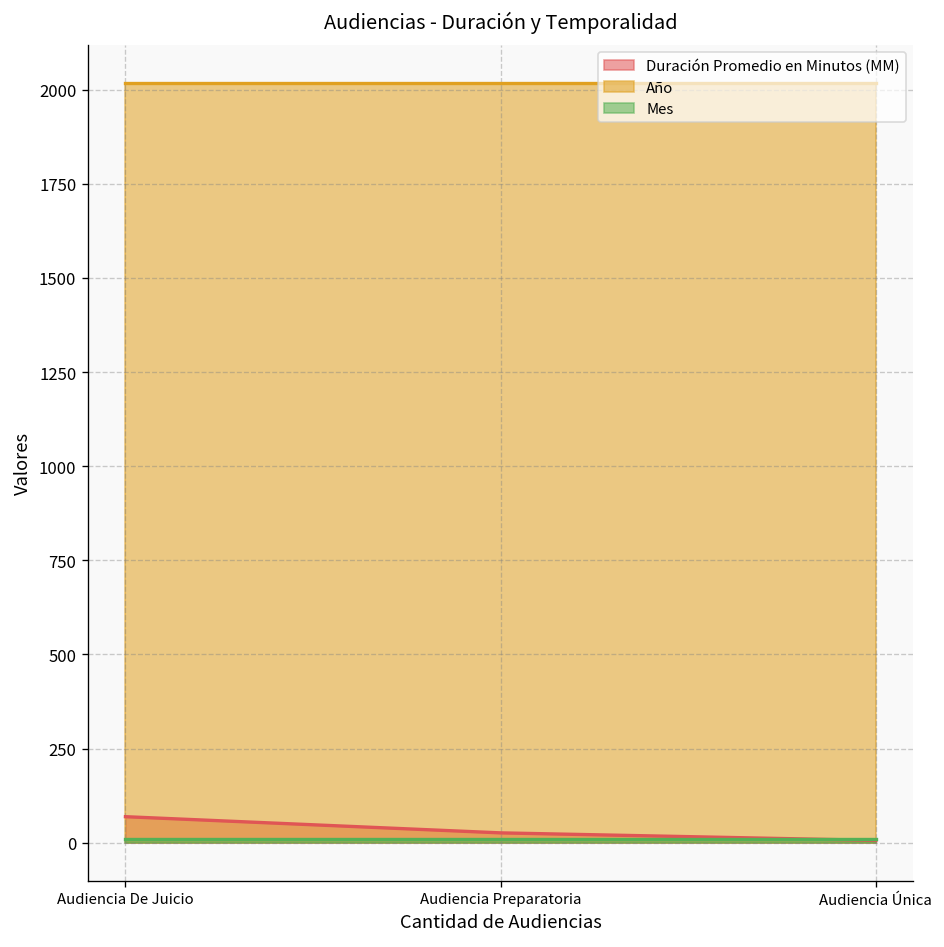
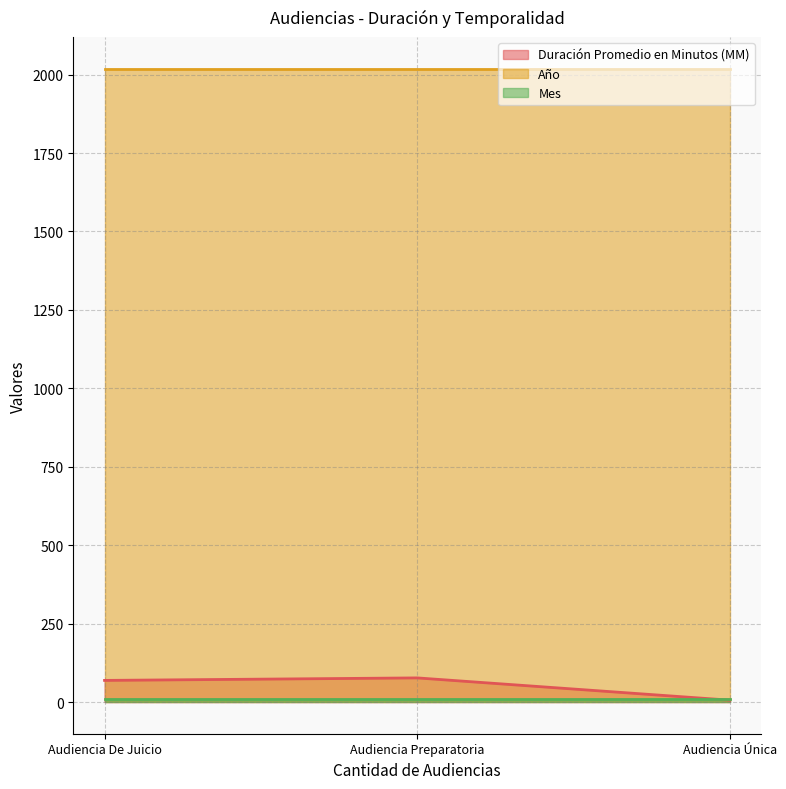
  {
    "Duración Promedio en Minutos (MM)": {
      "Audiencia De Juicio": 70,
-     "Audiencia Preparatoria": 30
+     "Audiencia Preparatoria": 80
    },
    "Año": {
      "Audiencia De Juicio": 2020,
      "Audiencia Preparatoria": 2020
    },
    "Mes": {
      "Audiencia De Juicio": 10,
      "Audiencia Preparatoria": 10
    }
  }
